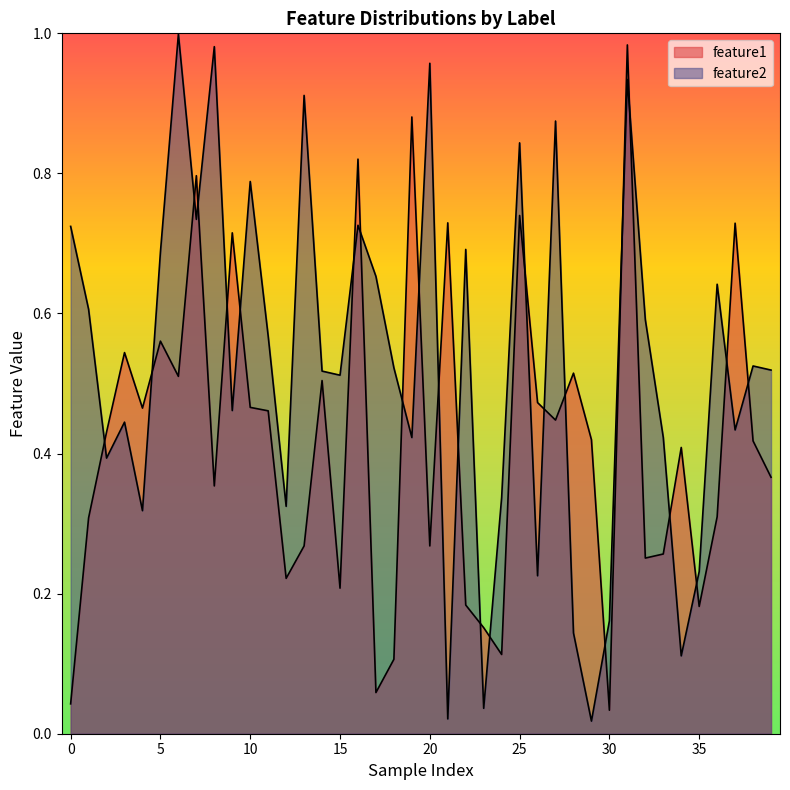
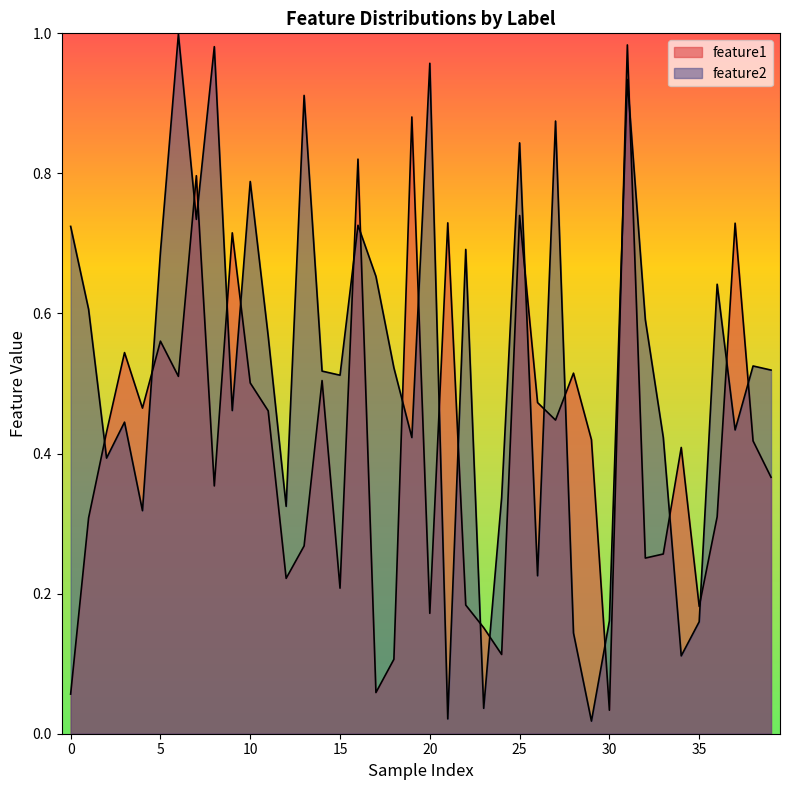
  {
    "feature1": {
-     "0": 0.04,
+     "0": 0.06,
      "5": 0.56,
-     "10": 0.47,
+     "10": 0.50,
      "15": 0.21,
-     "20": 0.27,
+     "20": 0.17,
      "25": 0.74,
      "30": 0.03,
      "35": 0.18
    },
    "feature2": {
      "0": 0.72,
      "5": 0.69,
      "10": 0.79,
      "15": 0.51,
      "20": 0.96,
      "25": 0.84,
      "30": 0.16,
-     "35": 0.23
+     "35": 0.16
    }
  }
